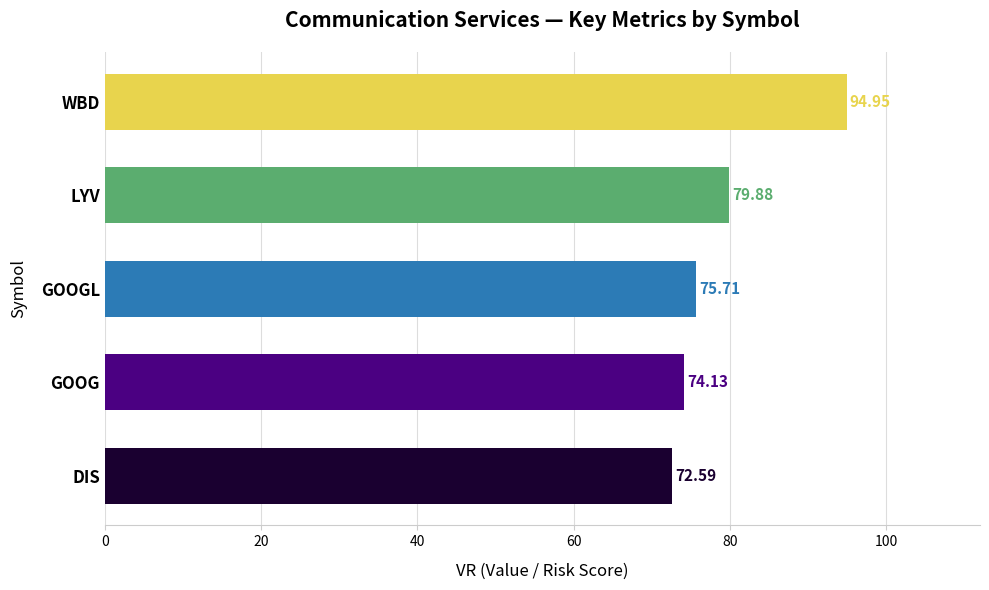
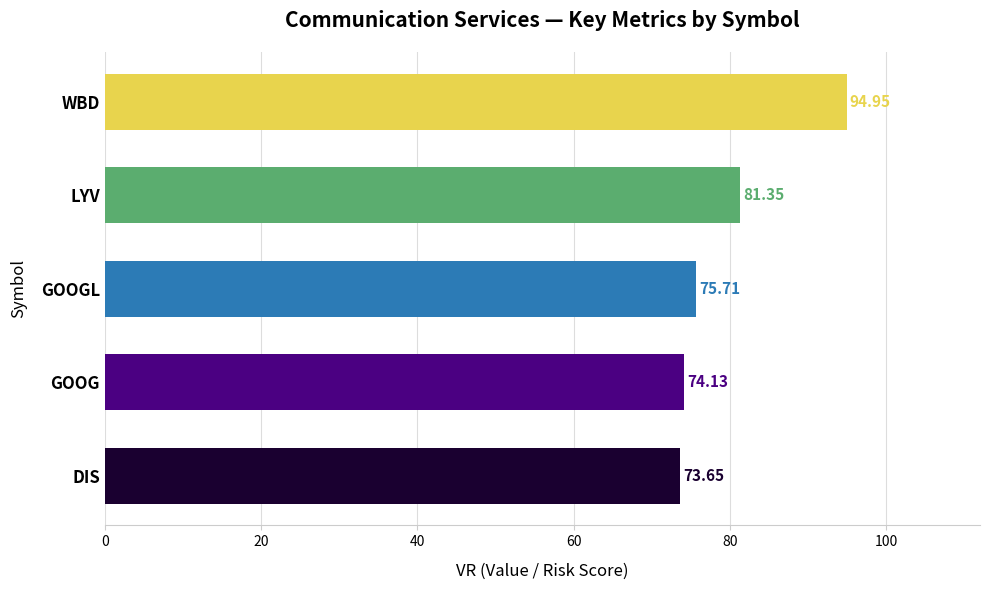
  {
    "WBD": 94.95,
-   "LYV": 79.88,
+   "LYV": 81.35,
    "GOOGL": 75.71,
    "GOOG": 74.13,
-   "DIS": 72.59
+   "DIS": 73.65
  }
